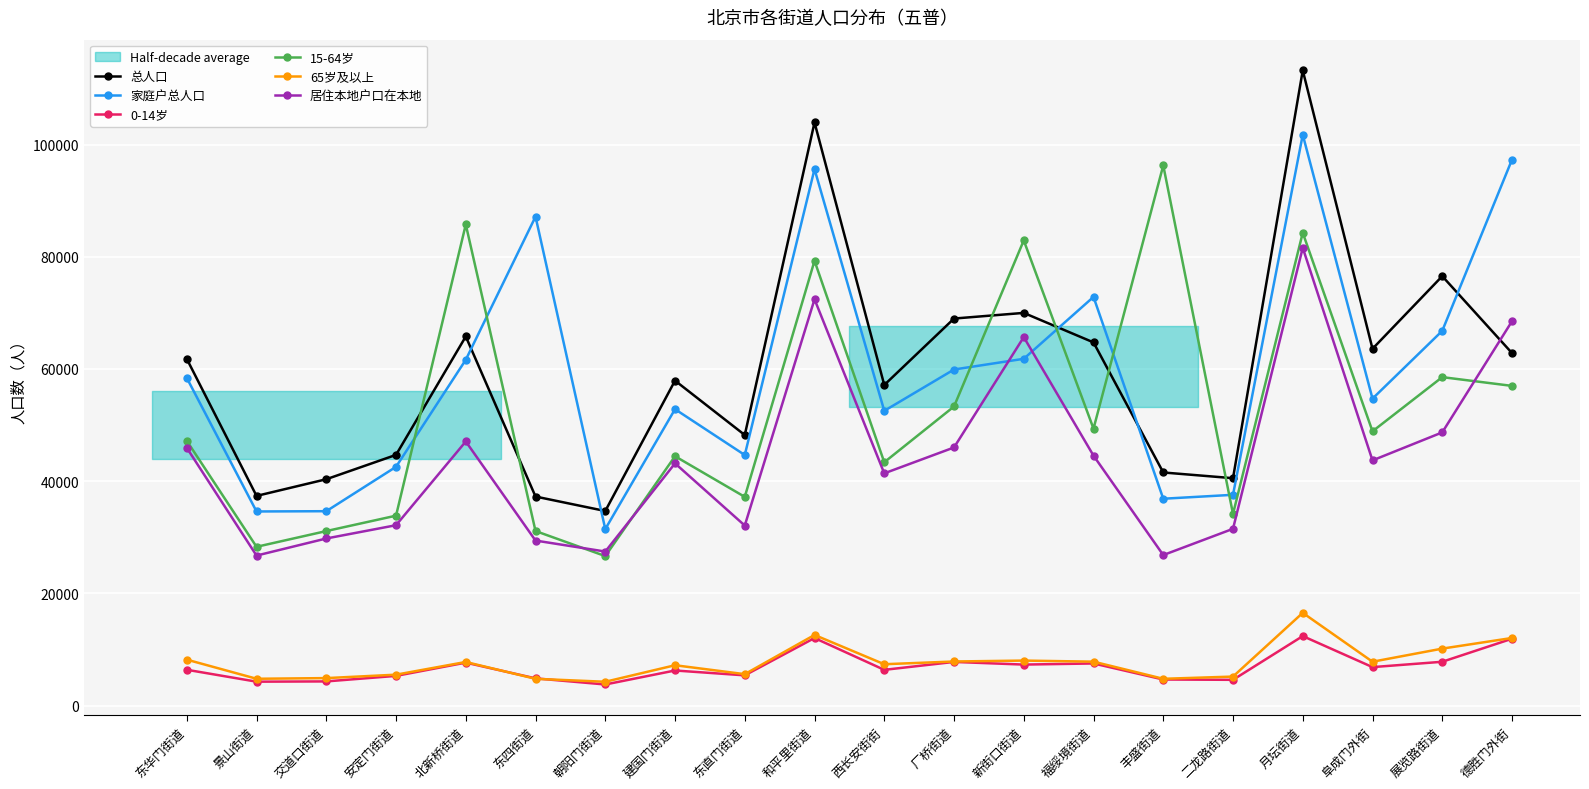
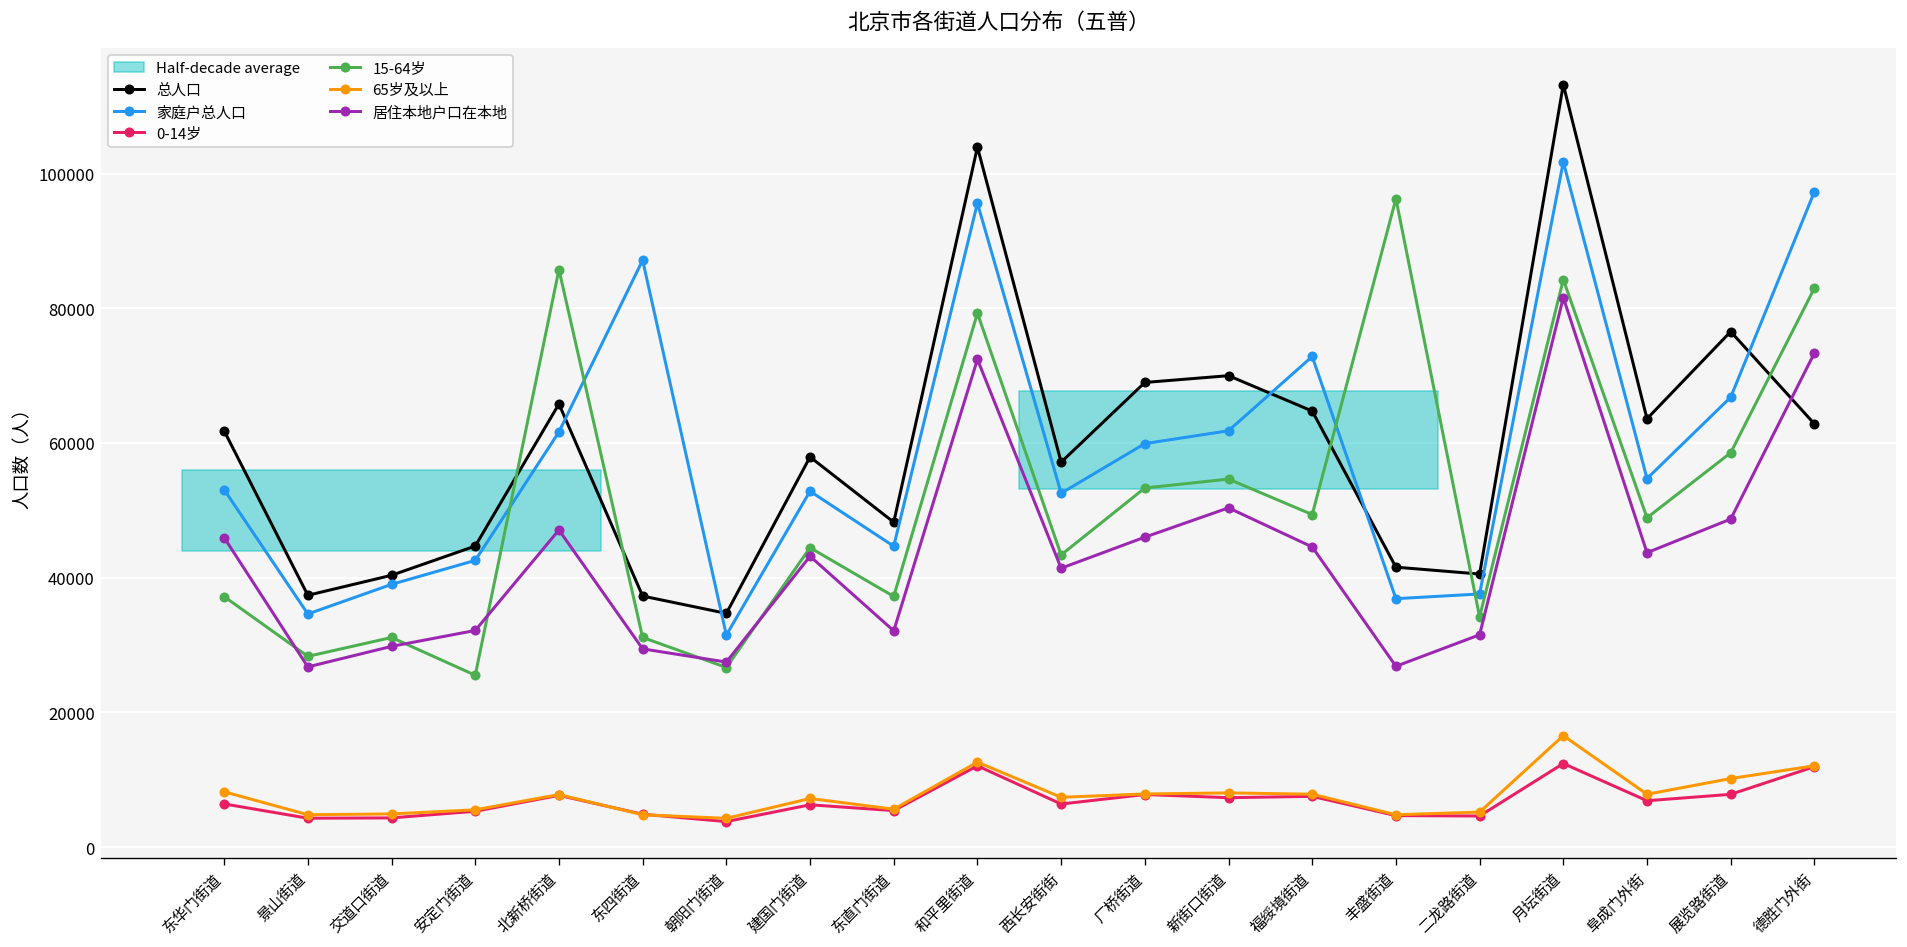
  {
    "总人口": {
      "东华门街道": 62000,
      "景山街道": 37000,
      "交道口街道": 40000,
      "安定门街道": 45000,
      "北新桥街道": 66000,
      "东四街道": 37000,
      "朝阳门街道": 35000,
      "建国门街道": 58000,
      "东直门街道": 48000,
      "和平里街道": 104000,
      "西长安街街": 57000,
      "厂桥街道": 69000,
      "新街口街道": 70000,
      "福绥境街道": 65000,
      "丰盛街道": 42000,
      "二龙路街道": 41000,
      "月坛街道": 113000,
      "阜成门外街": 64000,
      "展览路街道": 77000,
      "德胜门外街": 63000
    },
    "家庭户总人口": {
-     "东华门街道": 58000,
+     "东华门街道": 53000,
      "景山街道": 35000,
-     "交道口街道": 35000,
+     "交道口街道": 39000,
      "安定门街道": 43000,
      "北新桥街道": 62000,
      "东四街道": 87000,
      "朝阳门街道": 31000,
      "建国门街道": 53000,
      "东直门街道": 45000,
      "和平里街道": 96000,
      "西长安街街": 53000,
      "厂桥街道": 60000,
      "新街口街道": 62000,
      "福绥境街道": 73000,
      "丰盛街道": 37000,
      "二龙路街道": 38000,
      "月坛街道": 102000,
      "阜成门外街": 55000,
      "展览路街道": 67000,
      "德胜门外街": 97000
    },
    "0-14岁": {
      "东华门街道": 6000,
      "景山街道": 4000,
      "交道口街道": 4000,
      "朝阳门街道": 4000,
      "建国门街道": 6000,
      "和平里街道": 12000,
      "西长安街街": 6000,
      "新街口街道": 7000,
      "二龙路街道": 5000,
      "月坛街道": 12000,
      "阜成门外街": 7000,
      "展览路街道": 8000
    },
    "15-64岁": {
-     "东华门街道": 47000,
+     "东华门街道": 37000,
      "景山街道": 28000,
      "交道口街道": 31000,
-     "安定门街道": 34000,
+     "安定门街道": 26000,
      "北新桥街道": 86000,
      "东四街道": 31000,
      "朝阳门街道": 27000,
      "建国门街道": 44000,
      "东直门街道": 37000,
      "和平里街道": 79000,
      "西长安街街": 43000,
      "厂桥街道": 53000,
-     "新街口街道": 83000,
+     "新街口街道": 55000,
      "福绥境街道": 49000,
      "丰盛街道": 96000,
      "二龙路街道": 34000,
      "月坛街道": 84000,
      "阜成门外街": 49000,
      "展览路街道": 59000,
-     "德胜门外街": 57000
+     "德胜门外街": 83000
    },
    "65岁及以上": {
      "东华门街道": 8000,
      "景山街道": 5000,
      "交道口街道": 5000,
      "朝阳门街道": 4000,
      "建国门街道": 7000,
      "和平里街道": 13000,
      "西长安街街": 7000,
      "新街口街道": 8000,
      "二龙路街道": 5000,
      "月坛街道": 17000,
      "阜成门外街": 8000,
      "展览路街道": 10000
    },
    "居住本地户口在本地": {
      "东华门街道": 46000,
      "景山街道": 27000,
      "交道口街道": 30000,
      "安定门街道": 32000,
      "北新桥街道": 47000,
      "东四街道": 29000,
      "朝阳门街道": 27000,
      "建国门街道": 43000,
      "东直门街道": 32000,
      "和平里街道": 72000,
      "西长安街街": 41000,
      "厂桥街道": 46000,
-     "新街口街道": 66000,
+     "新街口街道": 50000,
      "福绥境街道": 45000,
      "丰盛街道": 27000,
      "二龙路街道": 32000,
      "月坛街道": 82000,
      "阜成门外街": 44000,
      "展览路街道": 49000,
-     "德胜门外街": 69000
+     "德胜门外街": 73000
    }
  }
